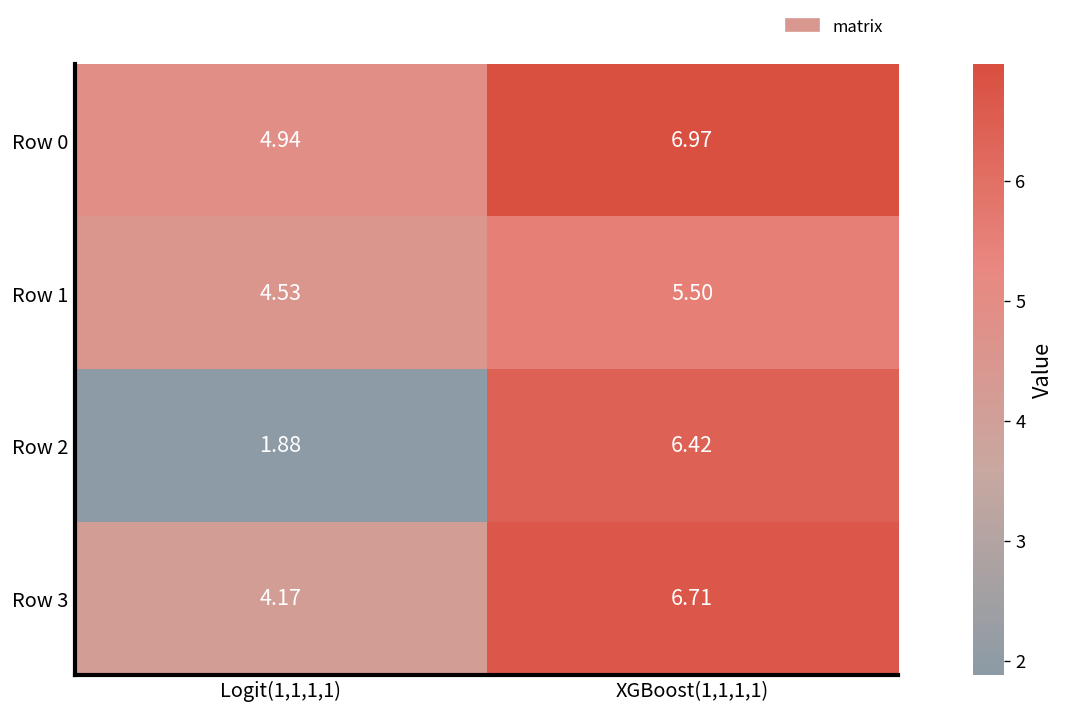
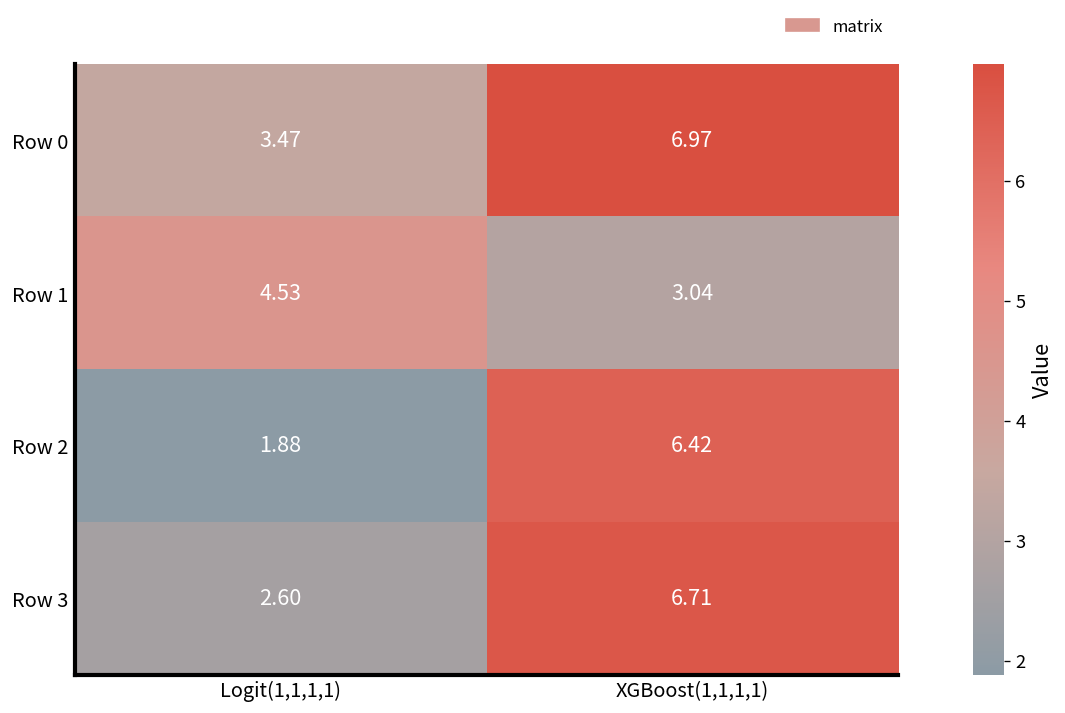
  {
    "Row 0": {
-     "Logit(1,1,1,1)": 4.94,
+     "Logit(1,1,1,1)": 3.47,
      "XGBoost(1,1,1,1)": 6.97
    },
    "Row 1": {
      "Logit(1,1,1,1)": 4.53,
-     "XGBoost(1,1,1,1)": 5.50
+     "XGBoost(1,1,1,1)": 3.04
    },
    "Row 2": {
      "Logit(1,1,1,1)": 1.88,
      "XGBoost(1,1,1,1)": 6.42
    },
    "Row 3": {
-     "Logit(1,1,1,1)": 4.17,
+     "Logit(1,1,1,1)": 2.60,
      "XGBoost(1,1,1,1)": 6.71
    }
  }
